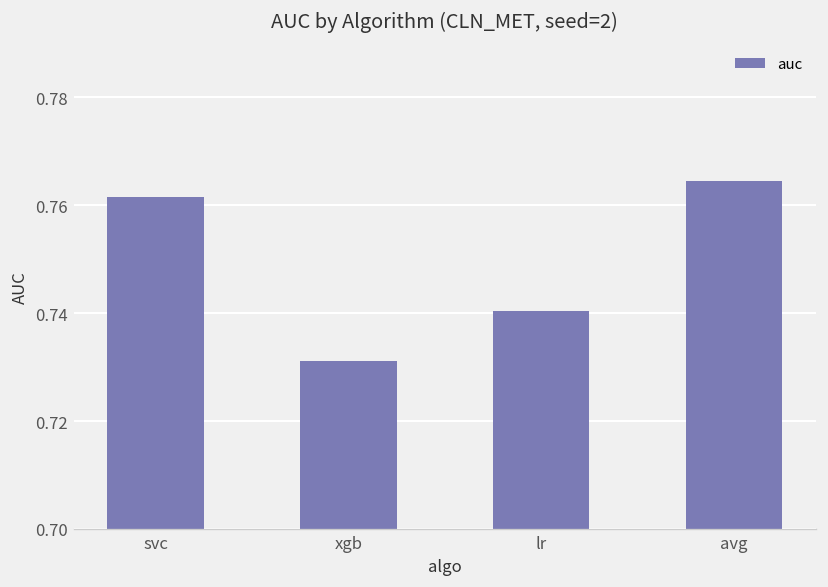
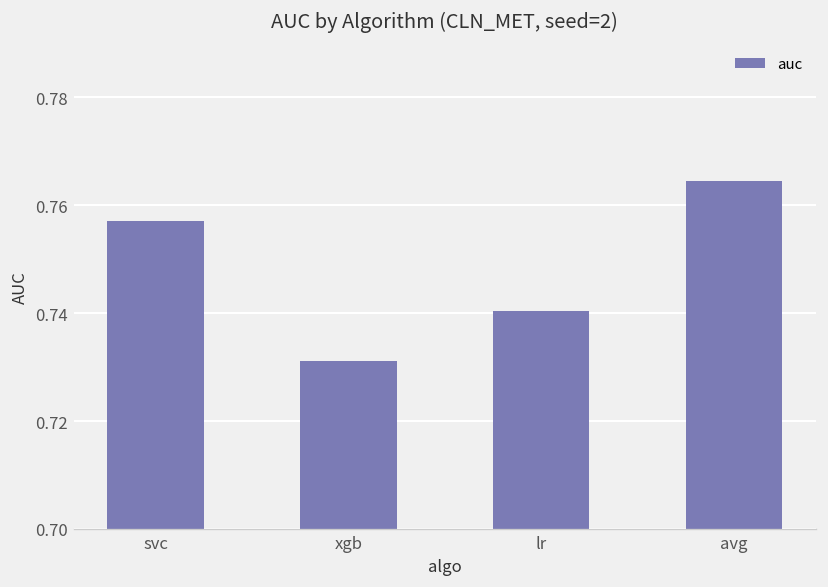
  {
-   "svc": 0.761,
+   "svc": 0.757,
    "xgb": 0.731,
    "lr": 0.740,
    "avg": 0.764
  }
